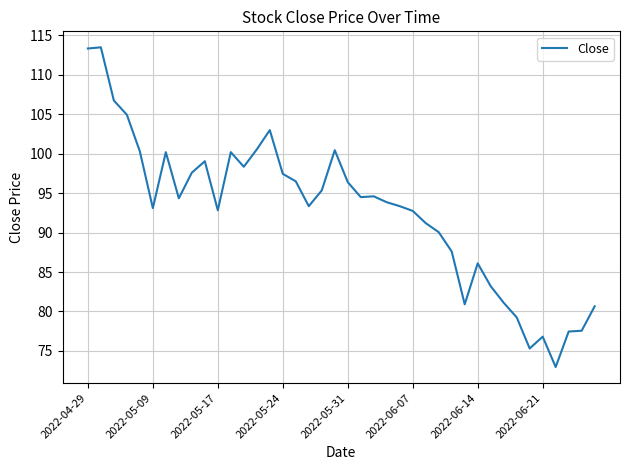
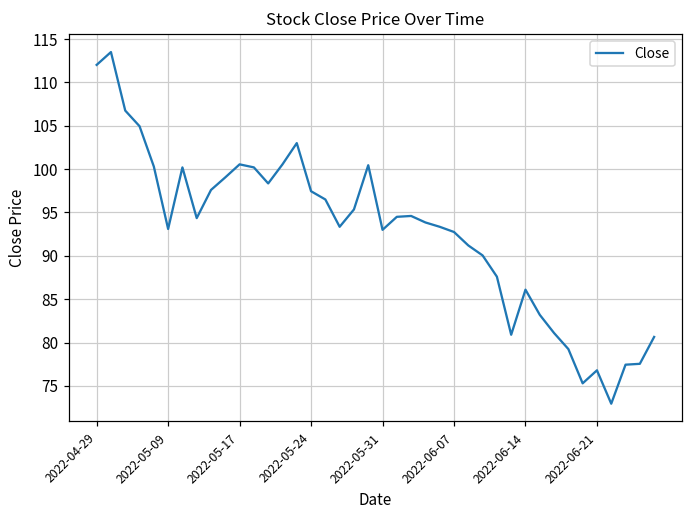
  {
-   "2022-04-29": 113,
+   "2022-04-29": 112,
    "2022-05-09": 93,
-   "2022-05-17": 93,
+   "2022-05-17": 101,
    "2022-05-24": 97,
-   "2022-05-31": 96,
+   "2022-05-31": 93,
    "2022-06-07": 93,
    "2022-06-14": 86,
    "2022-06-21": 77
  }
